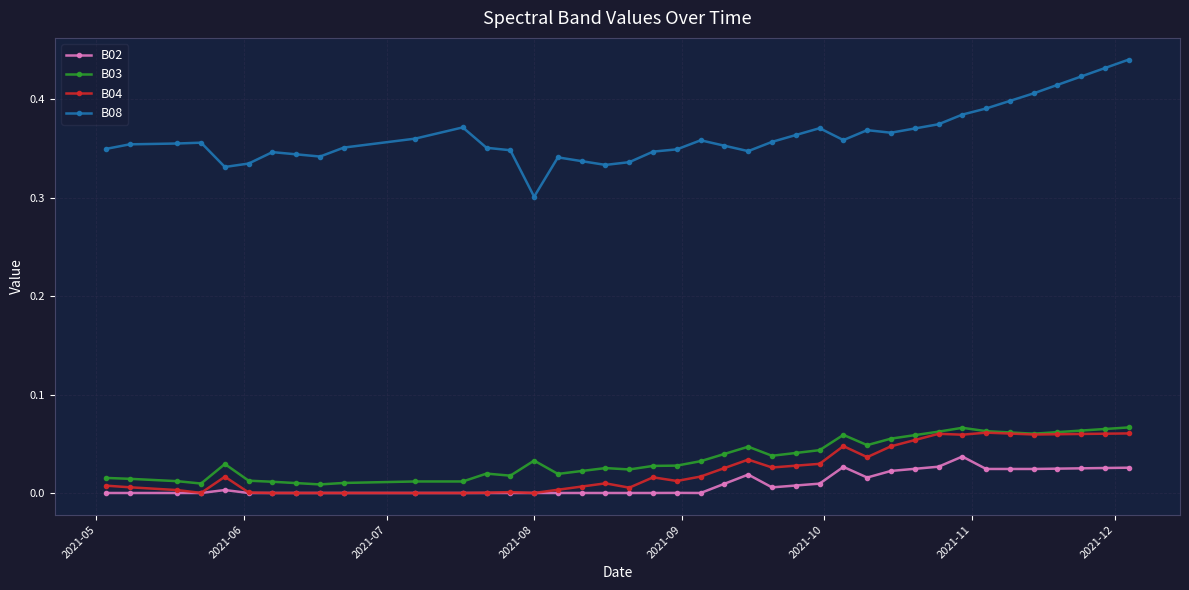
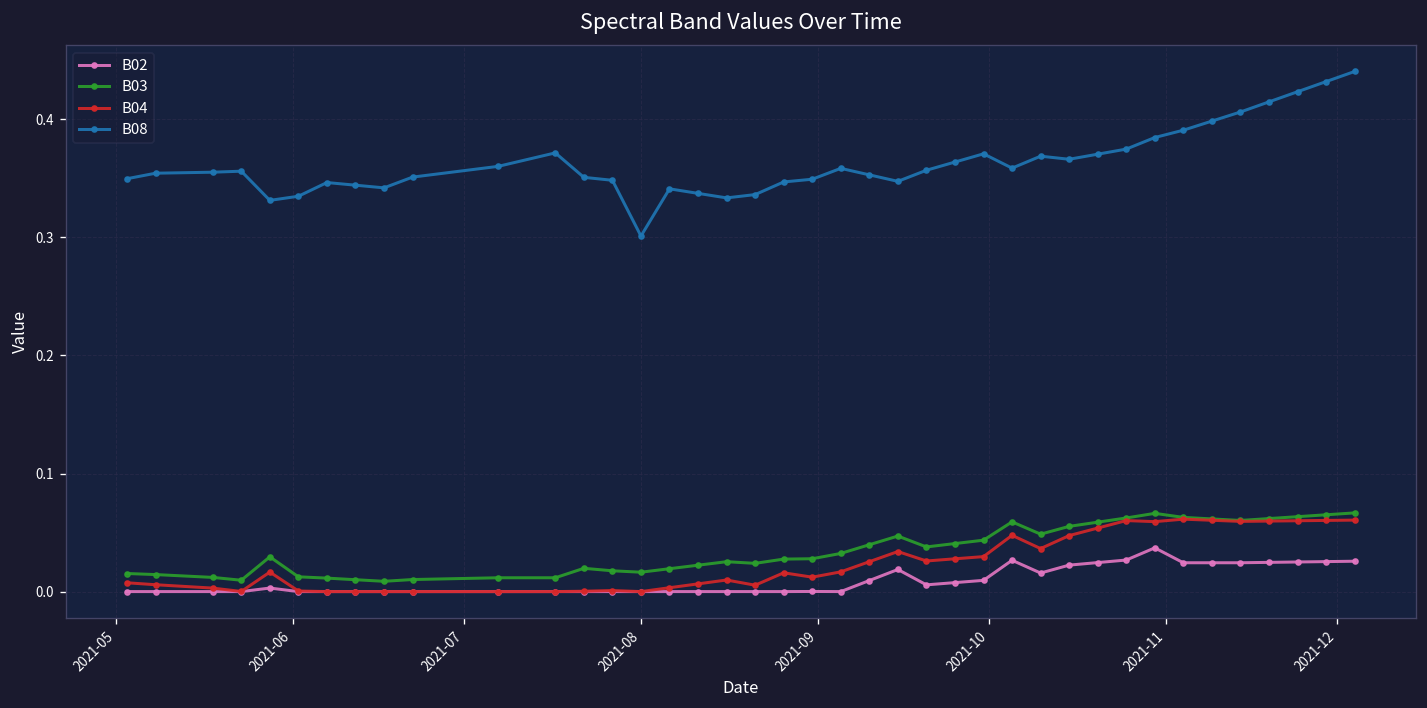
  {
    "B03": {
-     "2021-08": 0.03
+     "2021-08": 0.02
    },
    "B08": {
      "2021-08": 0.30
    }
  }
